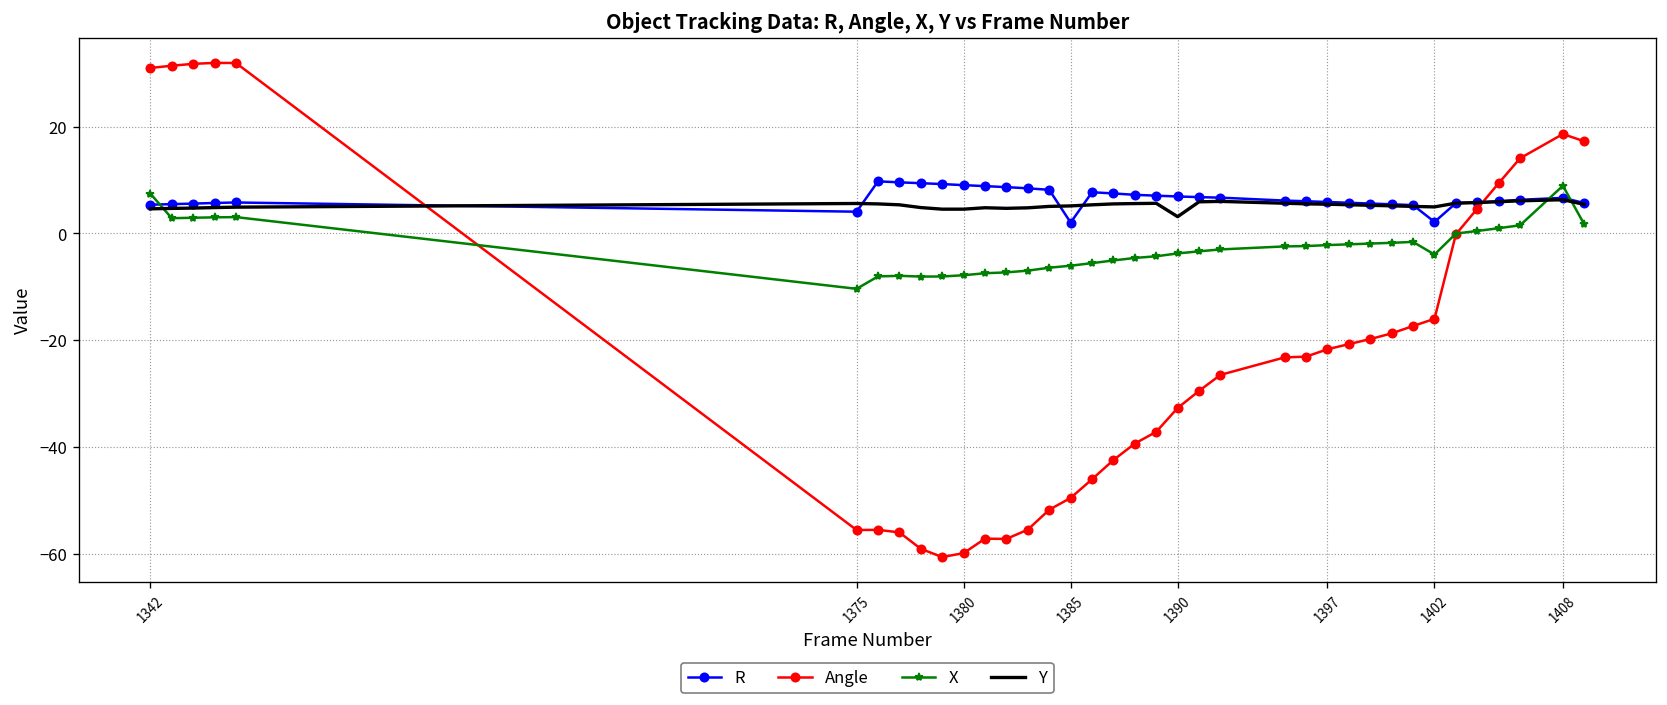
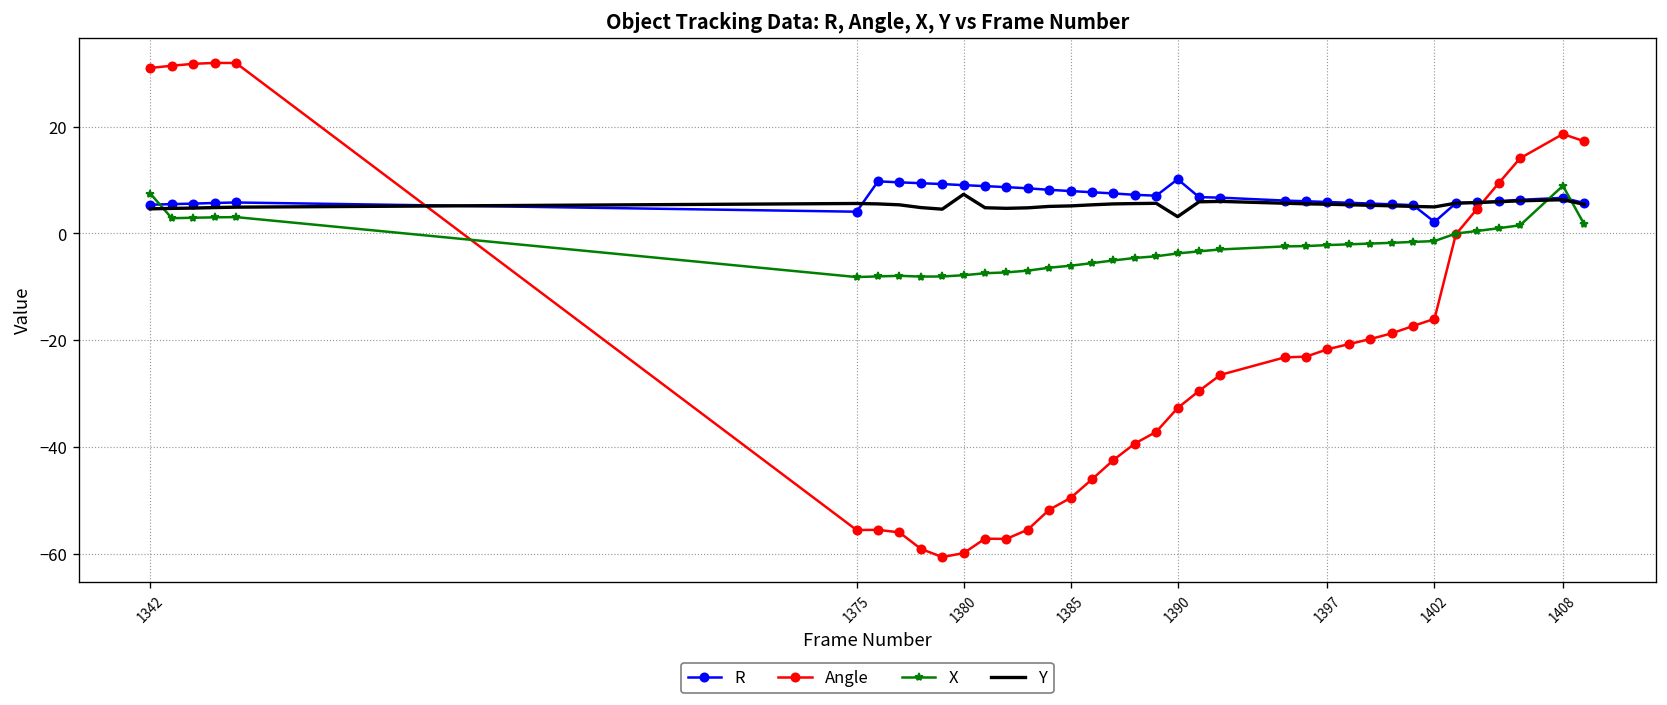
  {
    "R": {
      "1342": 5,
      "1375": 4,
      "1380": 9,
-     "1385": 2,
-     "1390": 7,
+     "1385": 8,
+     "1390": 10,
      "1402": 2
    },
    "Angle": {
      "1342": 31,
      "1375": -55,
      "1380": -60,
      "1385": -49,
      "1390": -33,
      "1397": -22,
      "1402": -16,
      "1408": 19
    },
    "X": {
      "1342": 7,
-     "1375": -10,
+     "1375": -8,
      "1380": -8,
      "1385": -6,
      "1390": -4,
      "1397": -2,
-     "1402": -4,
+     "1402": -1,
      "1408": 9
    },
    "Y": {
      "1342": 5,
      "1375": 6,
-     "1380": 5,
+     "1380": 7,
      "1385": 5,
      "1390": 3,
      "1402": 5
    }
  }
